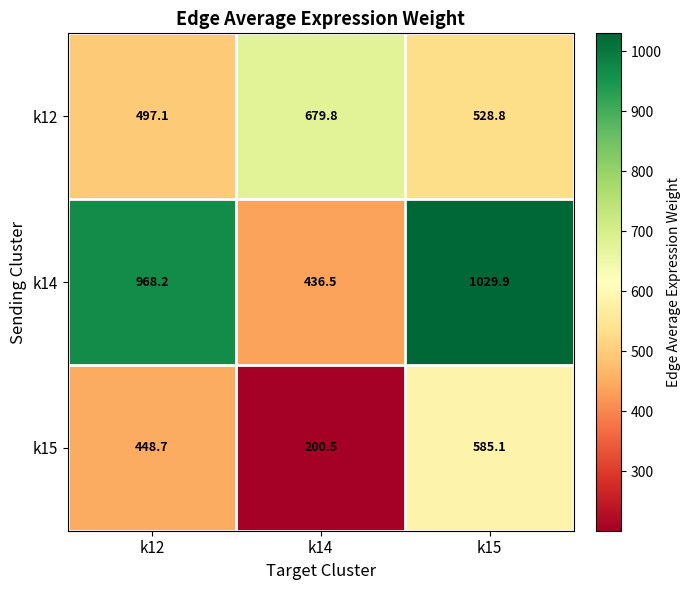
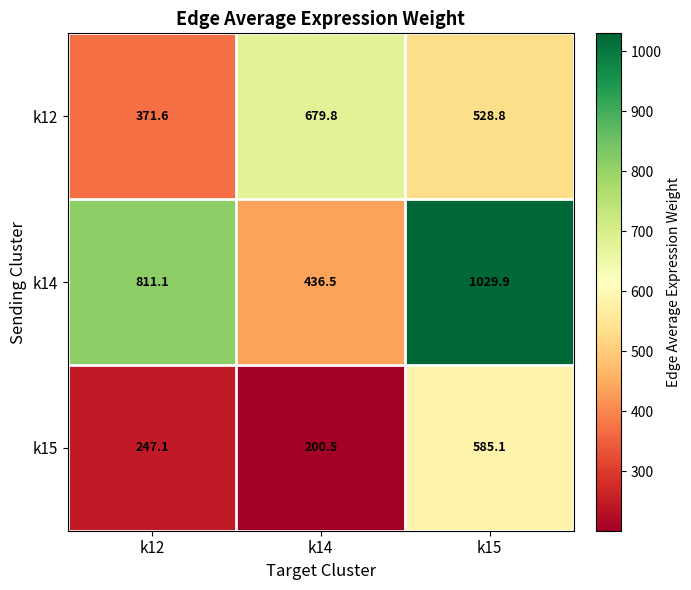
  {
    "k12": {
-     "k12": 497.1,
+     "k12": 371.6,
      "k14": 679.8,
      "k15": 528.8
    },
    "k14": {
-     "k12": 968.2,
+     "k12": 811.1,
      "k14": 436.5,
      "k15": 1029.9
    },
    "k15": {
-     "k12": 448.7,
+     "k12": 247.1,
      "k14": 200.5,
      "k15": 585.1
    }
  }
